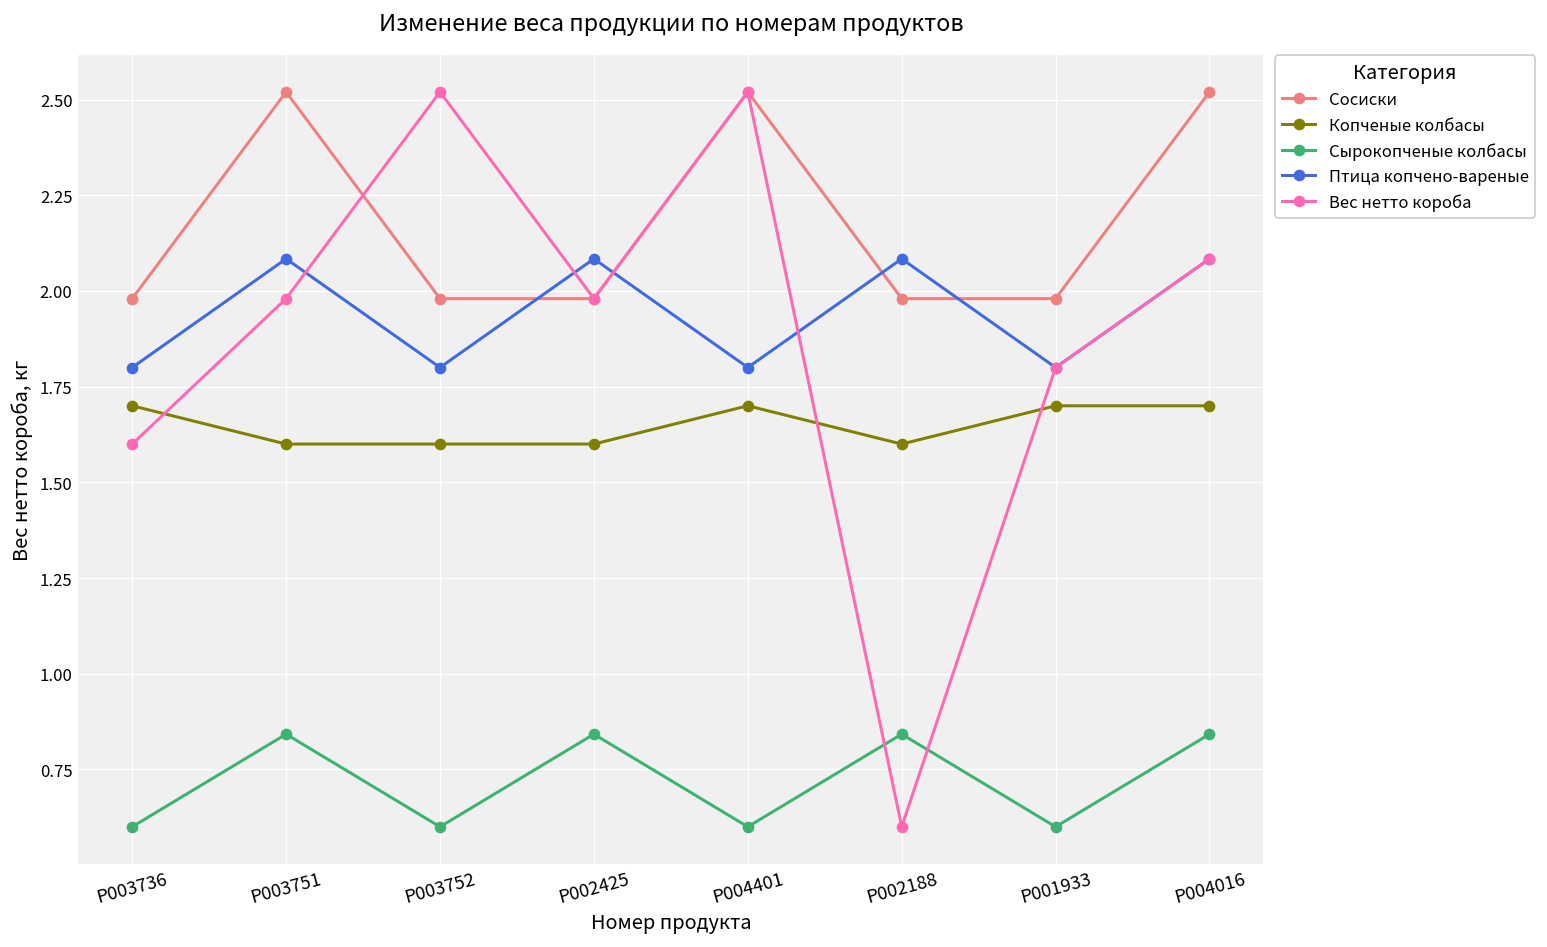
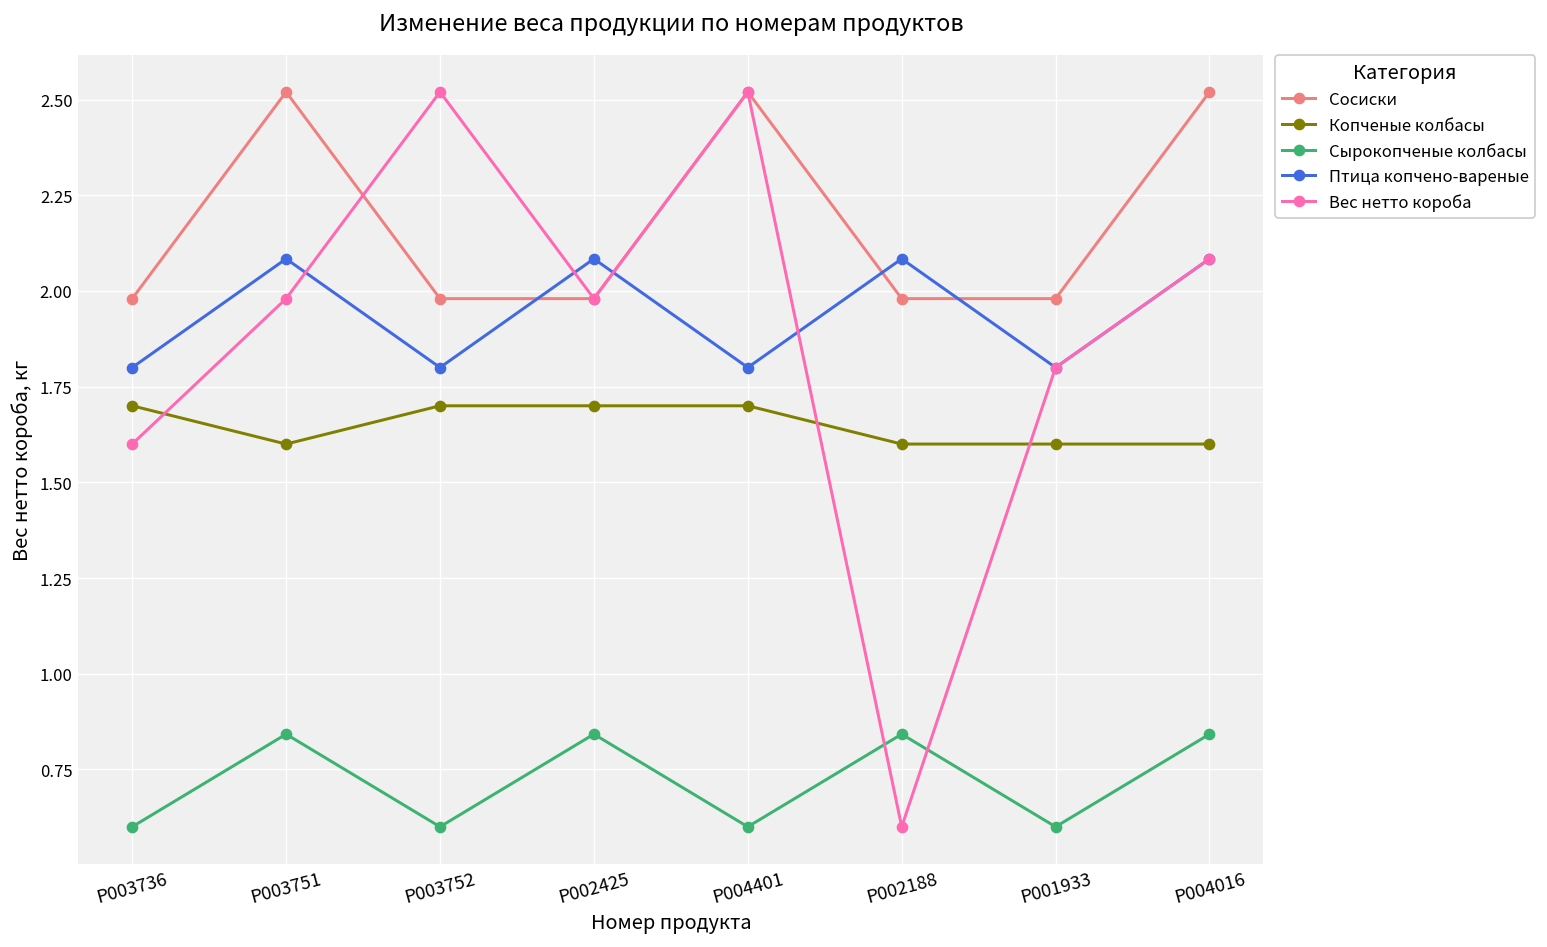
  {
    "Копченые колбасы": {
      "P003736": 1.7,
      "P003751": 1.6,
-     "P003752": 1.6,
-     "P002425": 1.6,
+     "P003752": 1.7,
+     "P002425": 1.7,
      "P004401": 1.7,
      "P002188": 1.6,
-     "P001933": 1.7,
-     "P004016": 1.7
+     "P001933": 1.6,
+     "P004016": 1.6
    },
    "Сырокопченые колбасы": {
      "P003736": 0.6,
      "P003751": 0.84,
      "P003752": 0.6,
      "P002425": 0.84,
      "P004401": 0.6,
      "P002188": 0.84,
      "P001933": 0.6,
      "P004016": 0.84
    },
    "Птица копчено-вареные": {
      "P003736": 1.8,
      "P003751": 2.08,
      "P003752": 1.8,
      "P002425": 2.08,
      "P004401": 1.8,
      "P002188": 2.08
    }
  }
